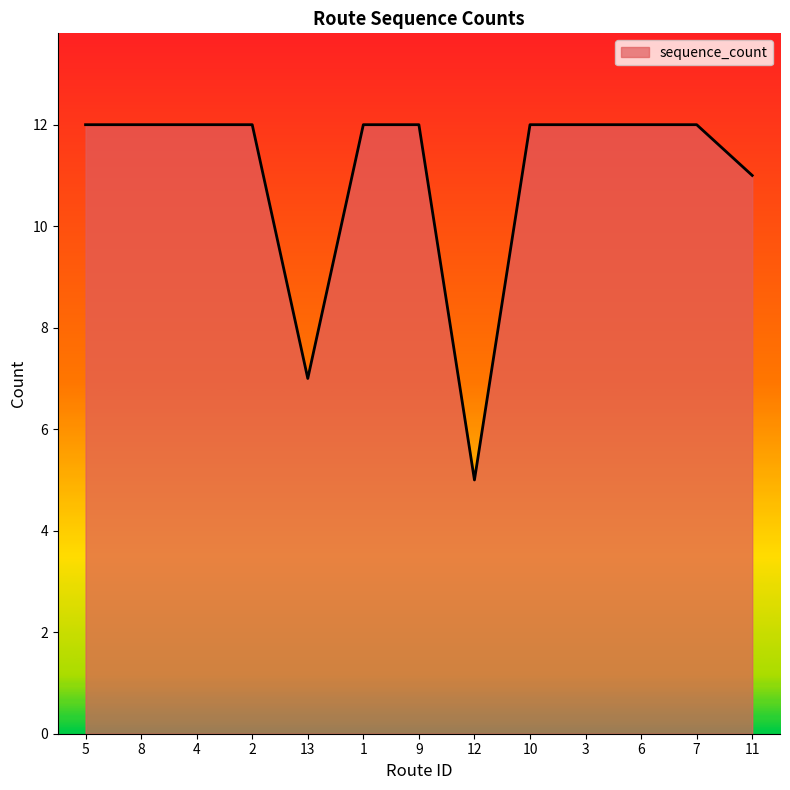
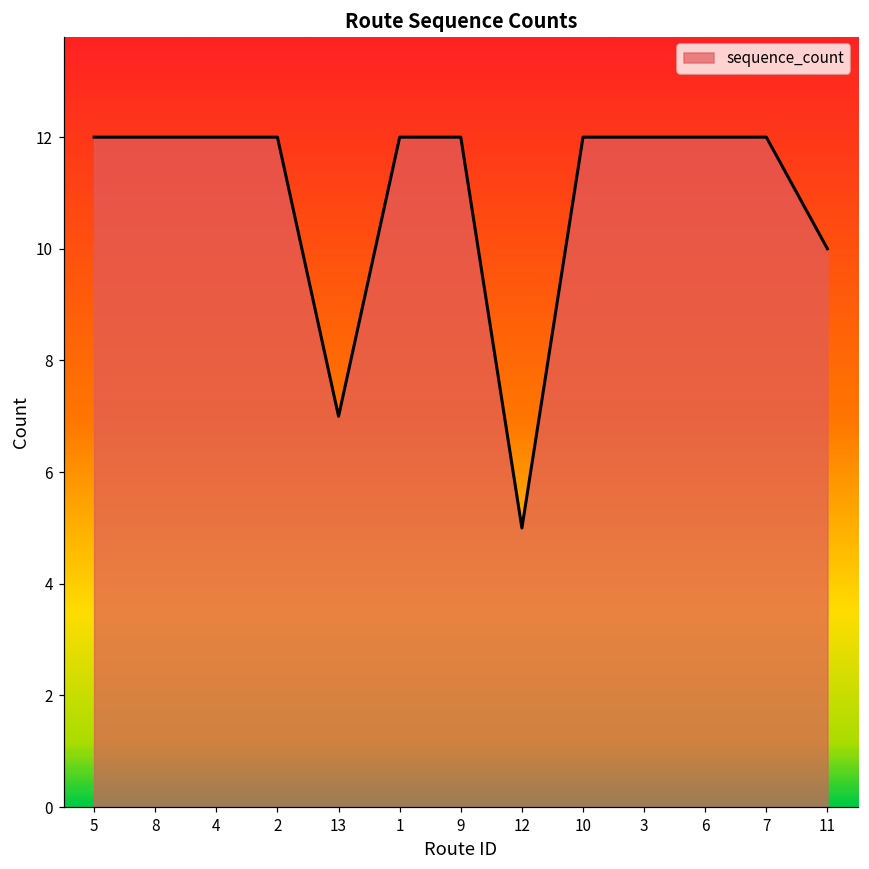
  {
    "5": 12,
    "8": 12,
    "4": 12,
    "2": 12,
    "13": 7,
    "1": 12,
    "9": 12,
    "12": 5,
    "10": 12,
    "3": 12,
    "6": 12,
    "7": 12,
-   "11": 11
+   "11": 10
  }
